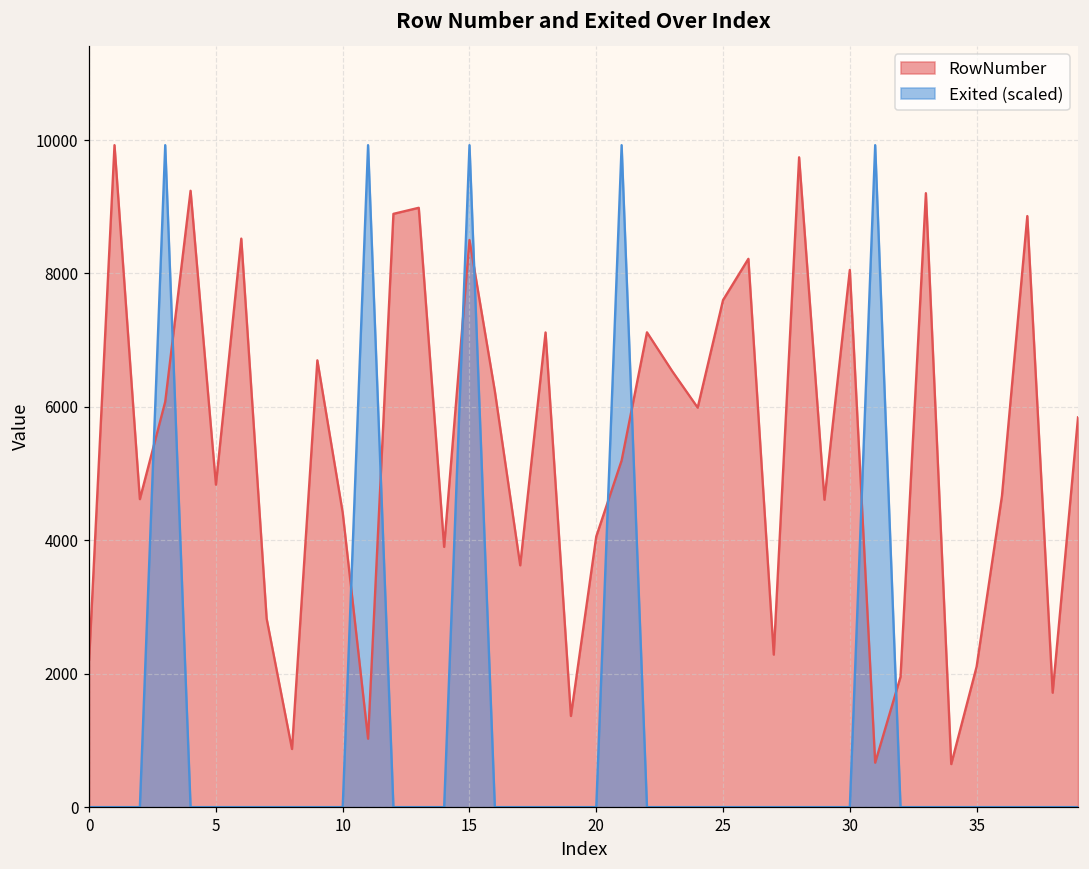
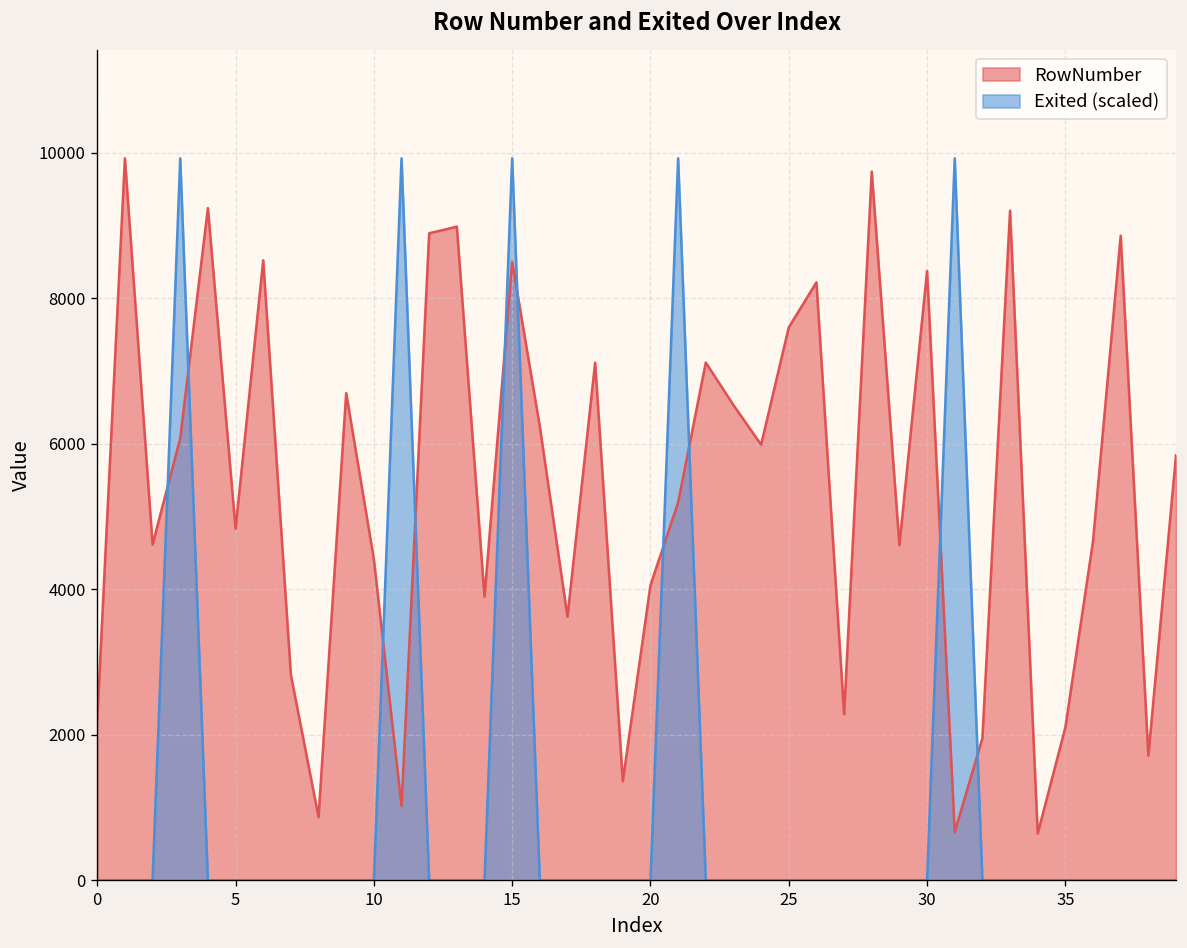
  {
    "RowNumber": {
      "0": 2200,
      "5": 4800,
      "10": 4400,
      "15": 8500,
      "20": 4100,
      "25": 7600,
-     "30": 8100,
+     "30": 8400,
      "35": 2100
    },
    "Exited (scaled)": {
      "0": 0,
      "5": 0,
      "10": 0,
      "15": 9900,
      "20": 0,
      "25": 0,
      "30": 0,
      "35": 0
    }
  }
